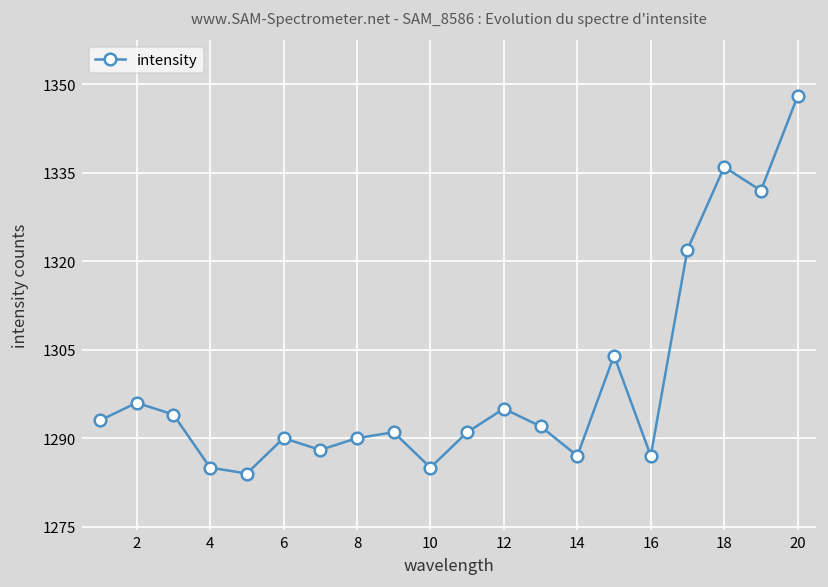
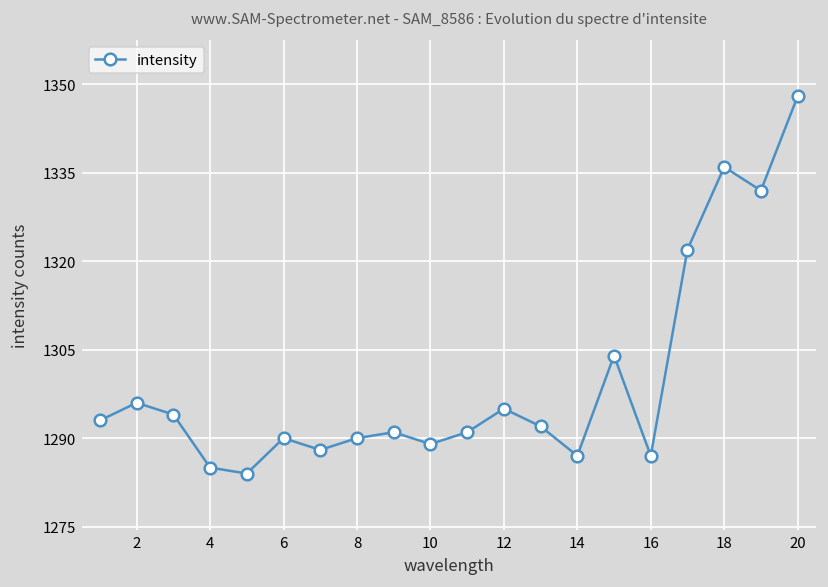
  {
    "2": 1296,
    "4": 1285,
    "6": 1290,
    "8": 1290,
-   "10": 1285,
+   "10": 1289,
    "12": 1295,
    "14": 1287,
    "16": 1287,
    "18": 1336,
    "20": 1348
  }
